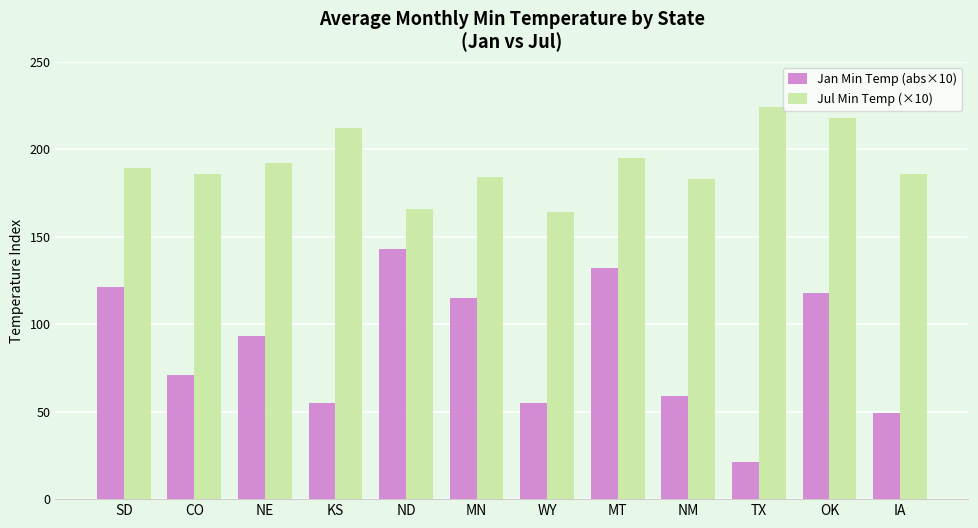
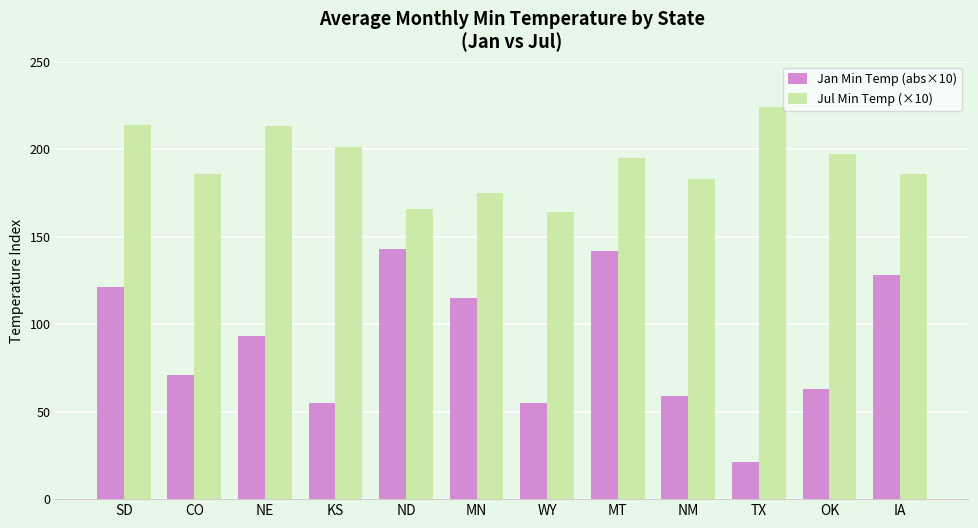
  {
    "Jan Min Temp (abs×10)": {
      "SD": 121,
      "CO": 71,
      "NE": 93,
      "KS": 55,
      "ND": 143,
      "MN": 115,
      "WY": 55,
-     "MT": 132,
+     "MT": 142,
      "NM": 59,
      "TX": 21,
-     "OK": 118,
-     "IA": 49
+     "OK": 63,
+     "IA": 128
    },
    "Jul Min Temp (×10)": {
-     "SD": 189,
+     "SD": 214,
      "CO": 186,
-     "NE": 192,
-     "KS": 212,
+     "NE": 213,
+     "KS": 201,
      "ND": 166,
-     "MN": 184,
+     "MN": 175,
      "WY": 164,
      "MT": 195,
      "NM": 183,
      "TX": 224,
-     "OK": 218,
+     "OK": 197,
      "IA": 186
    }
  }
